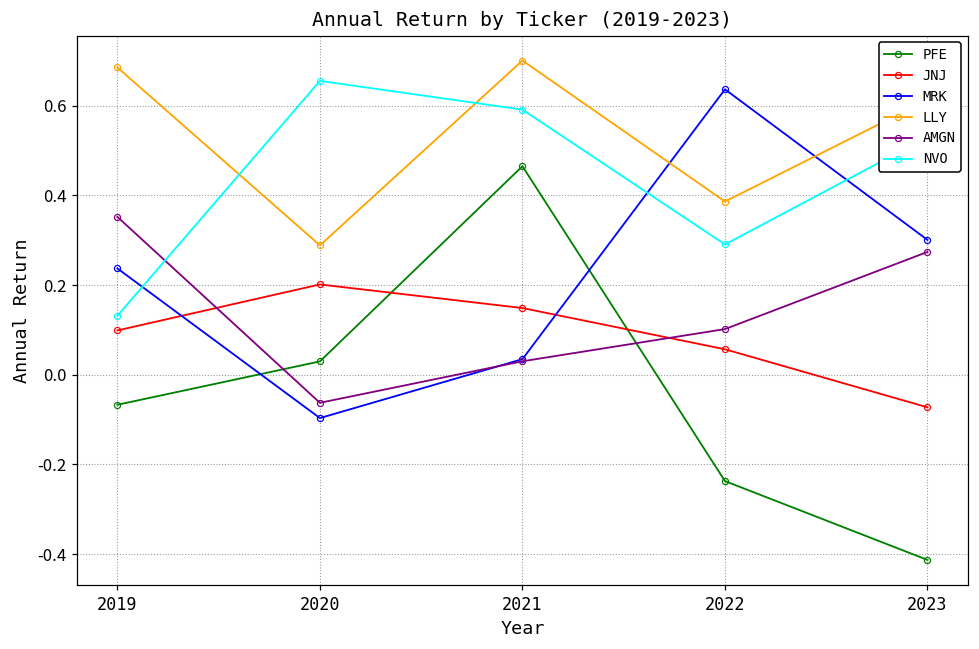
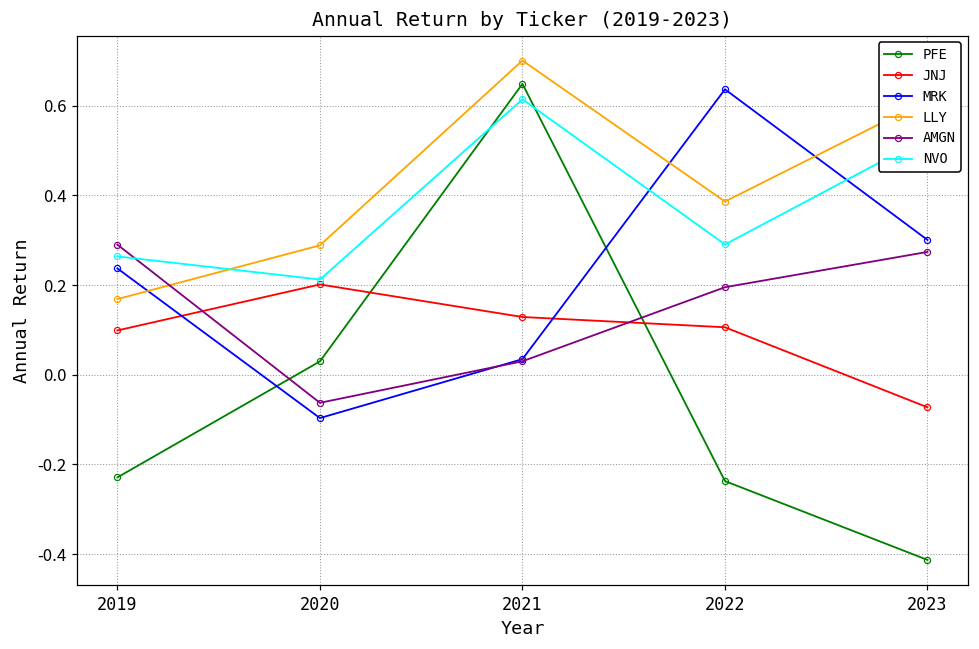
  {
    "PFE": {
-     "2019": -0.07,
+     "2019": -0.23,
      "2020": 0.03,
-     "2021": 0.47,
+     "2021": 0.65,
      "2022": -0.24,
      "2023": -0.41
    },
    "JNJ": {
      "2019": 0.10,
      "2020": 0.20,
-     "2021": 0.15,
-     "2022": 0.06,
+     "2021": 0.13,
+     "2022": 0.11,
      "2023": -0.07
    },
    "MRK": {
      "2019": 0.24,
      "2020": -0.10,
      "2022": 0.64,
      "2023": 0.30
    },
    "LLY": {
-     "2019": 0.69,
+     "2019": 0.17,
      "2020": 0.29,
      "2021": 0.70,
      "2022": 0.39
    },
    "AMGN": {
-     "2019": 0.35,
+     "2019": 0.29,
      "2020": -0.06,
-     "2022": 0.10,
+     "2022": 0.20,
      "2023": 0.27
    },
    "NVO": {
-     "2019": 0.13,
-     "2020": 0.66,
-     "2021": 0.59,
+     "2019": 0.26,
+     "2020": 0.21,
+     "2021": 0.61,
      "2022": 0.29
    }
  }
